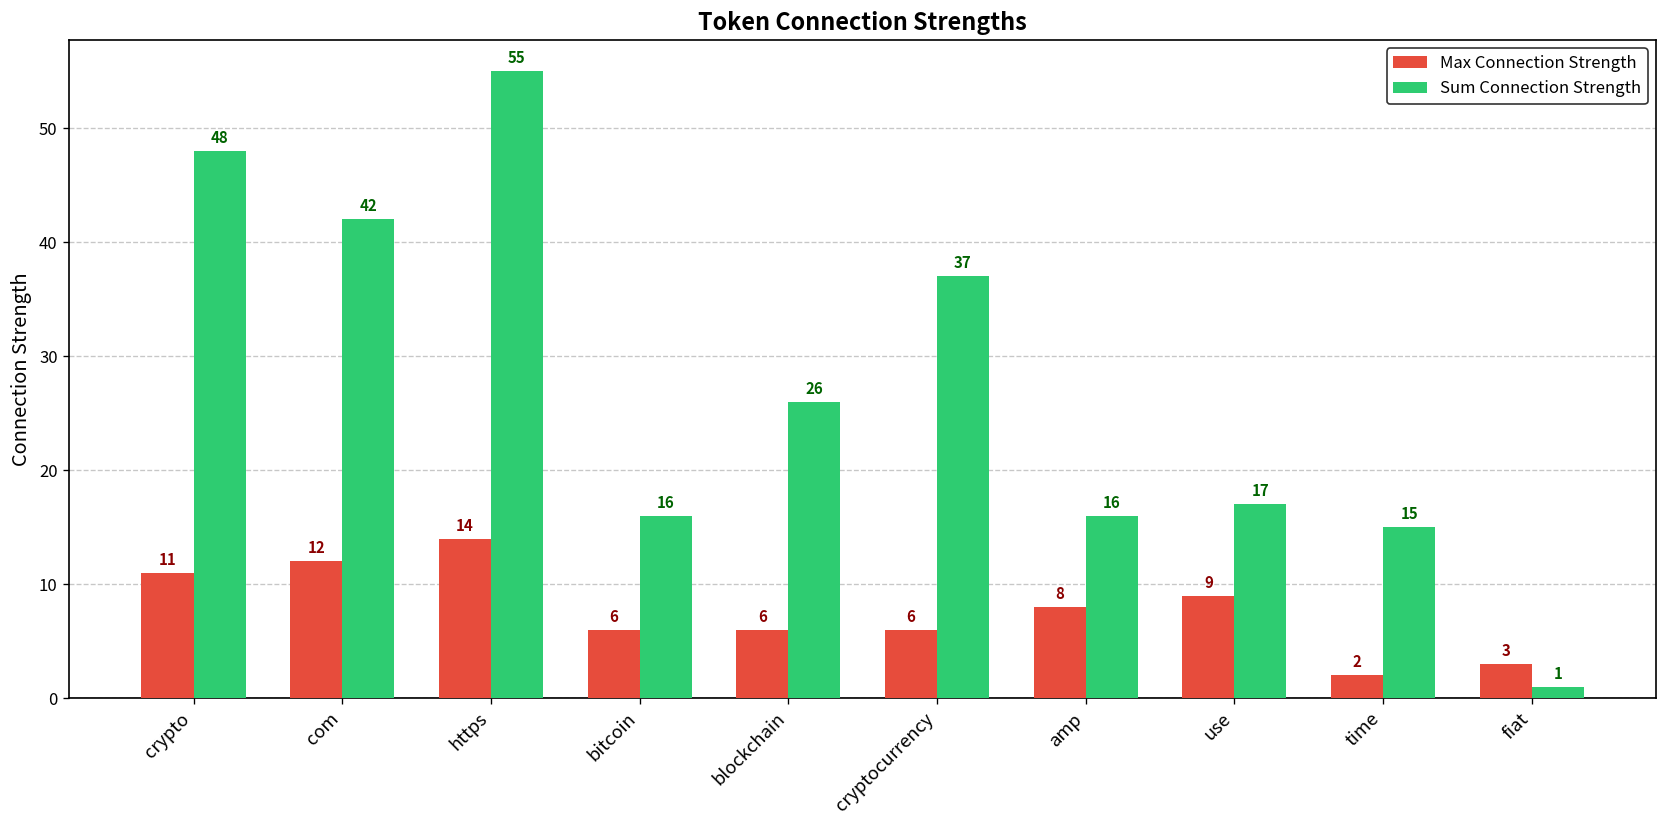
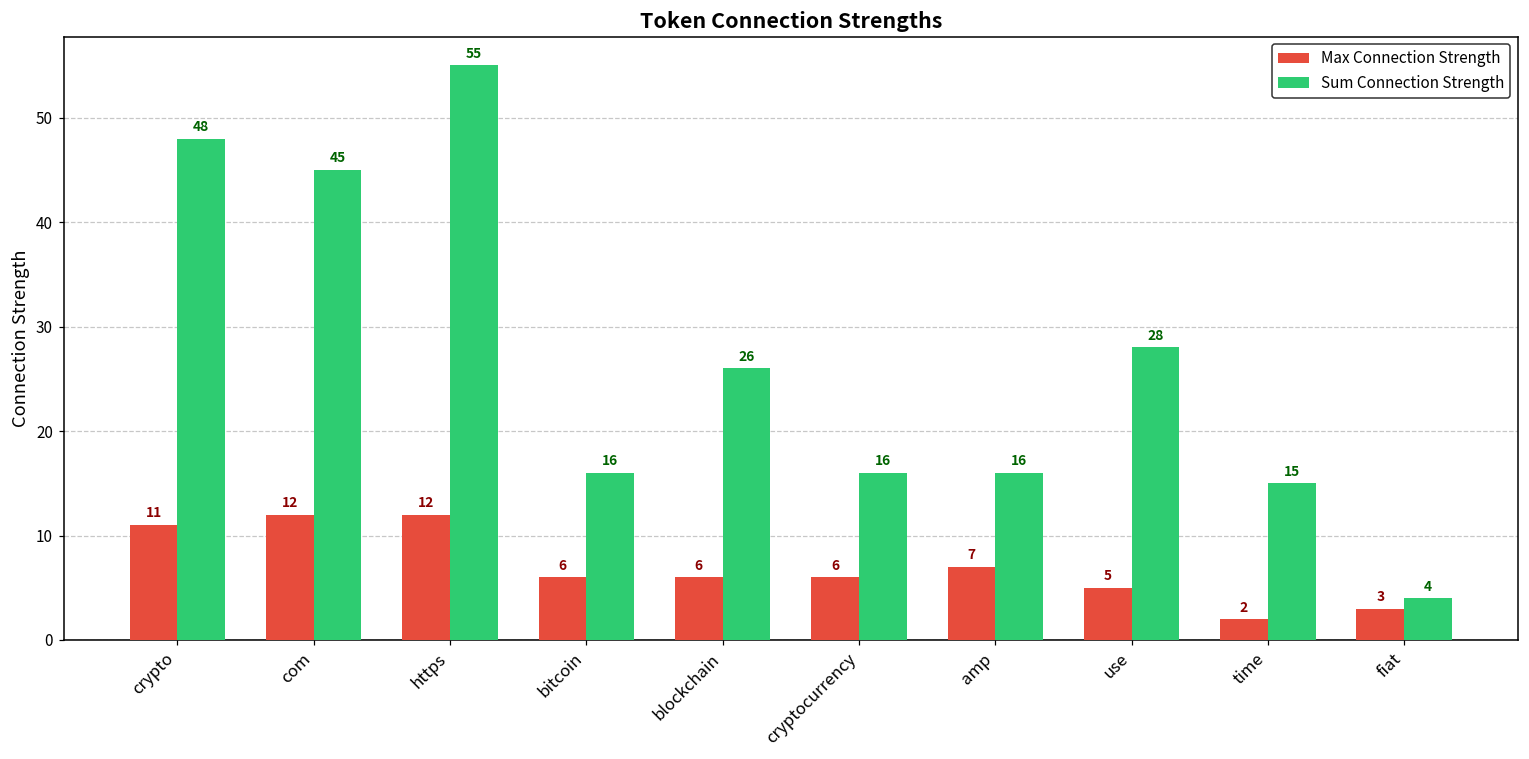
  {
    "Max Connection Strength": {
      "crypto": 11,
      "com": 12,
-     "https": 14,
+     "https": 12,
      "bitcoin": 6,
      "blockchain": 6,
      "cryptocurrency": 6,
-     "amp": 8,
-     "use": 9,
+     "amp": 7,
+     "use": 5,
      "time": 2,
      "fiat": 3
    },
    "Sum Connection Strength": {
      "crypto": 48,
-     "com": 42,
+     "com": 45,
      "https": 55,
      "bitcoin": 16,
      "blockchain": 26,
-     "cryptocurrency": 37,
+     "cryptocurrency": 16,
      "amp": 16,
-     "use": 17,
+     "use": 28,
      "time": 15,
-     "fiat": 1
+     "fiat": 4
    }
  }
